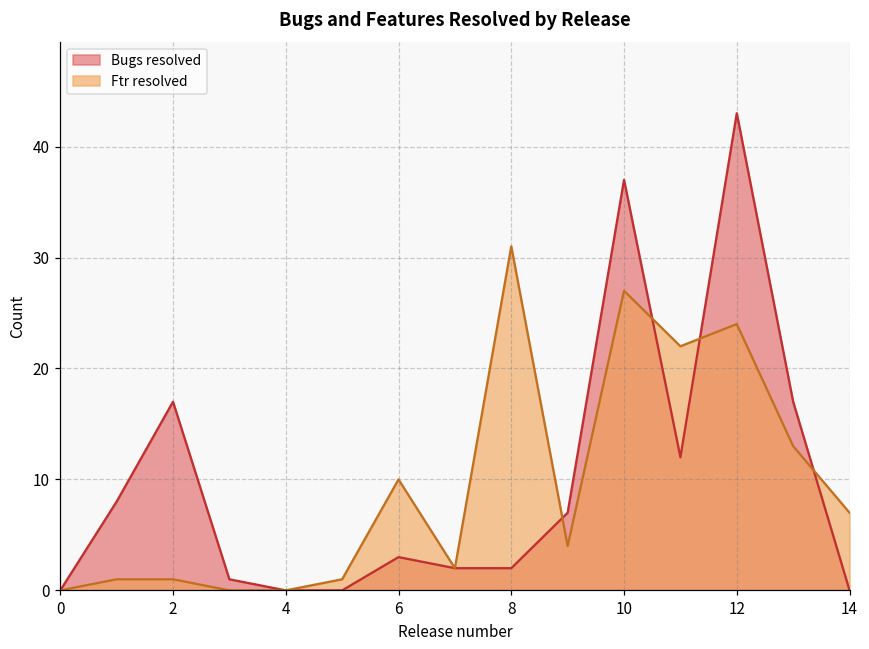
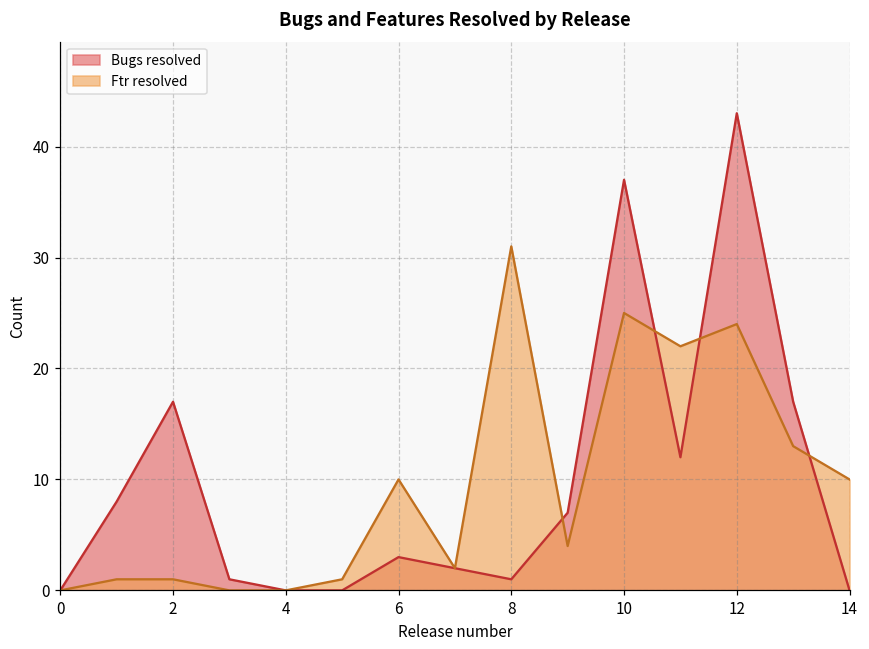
  {
    "Bugs resolved": {
      "2": 17,
      "6": 3,
-     "8": 2,
+     "8": 1,
      "10": 37,
      "12": 43,
      "14": 0
    },
    "Ftr resolved": {
      "2": 1,
      "6": 10,
      "8": 31,
-     "10": 27,
+     "10": 25,
      "12": 24,
-     "14": 7
+     "14": 10
    }
  }
